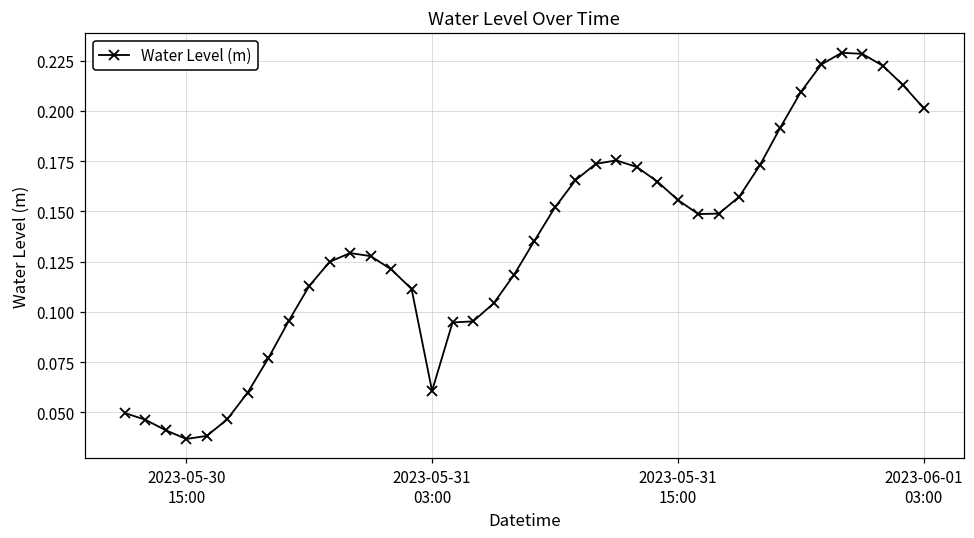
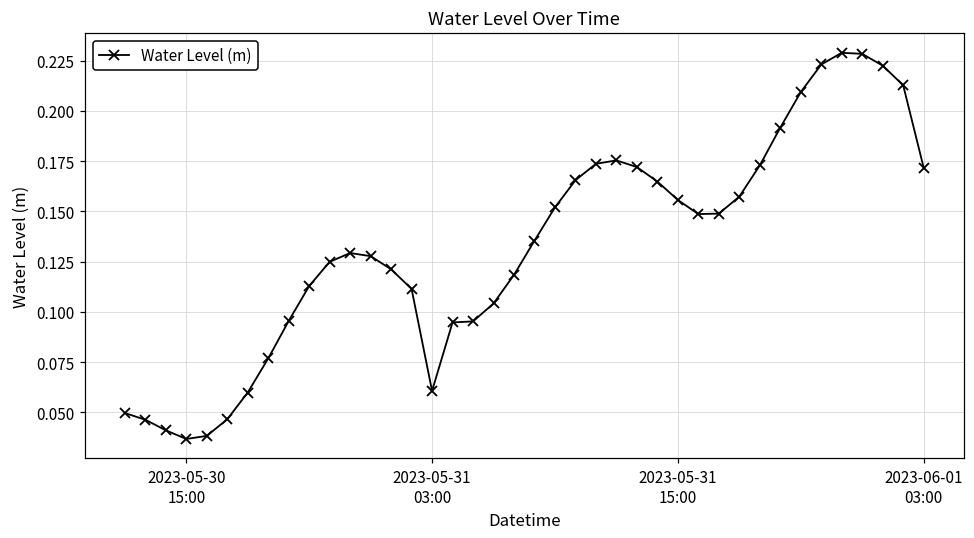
  {
    "2023-05-30 15:00": 0.037,
    "2023-05-31 03:00": 0.061,
    "2023-05-31 15:00": 0.156,
-   "2023-06-01 03:00": 0.201
+   "2023-06-01 03:00": 0.172
  }
